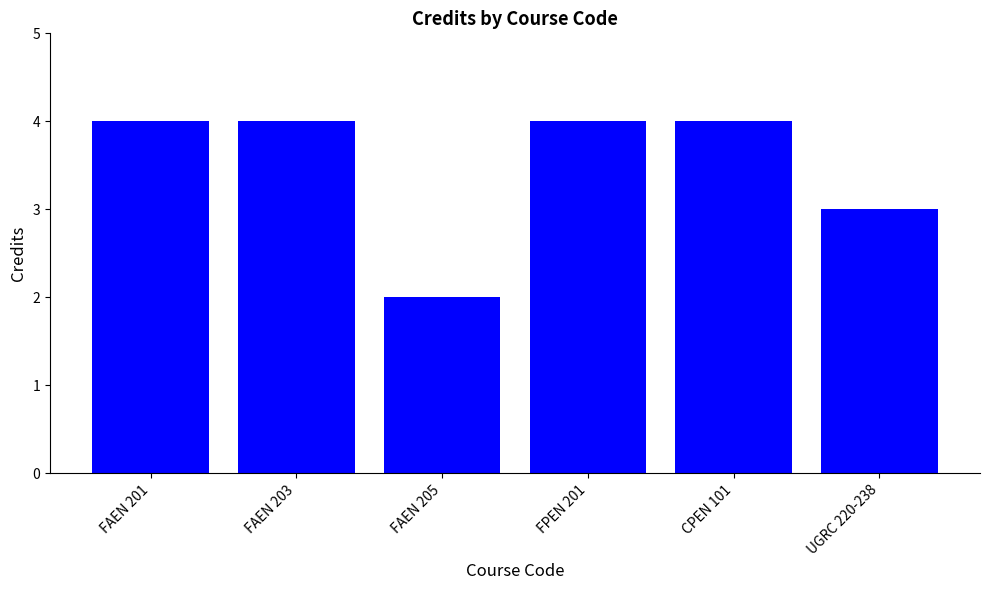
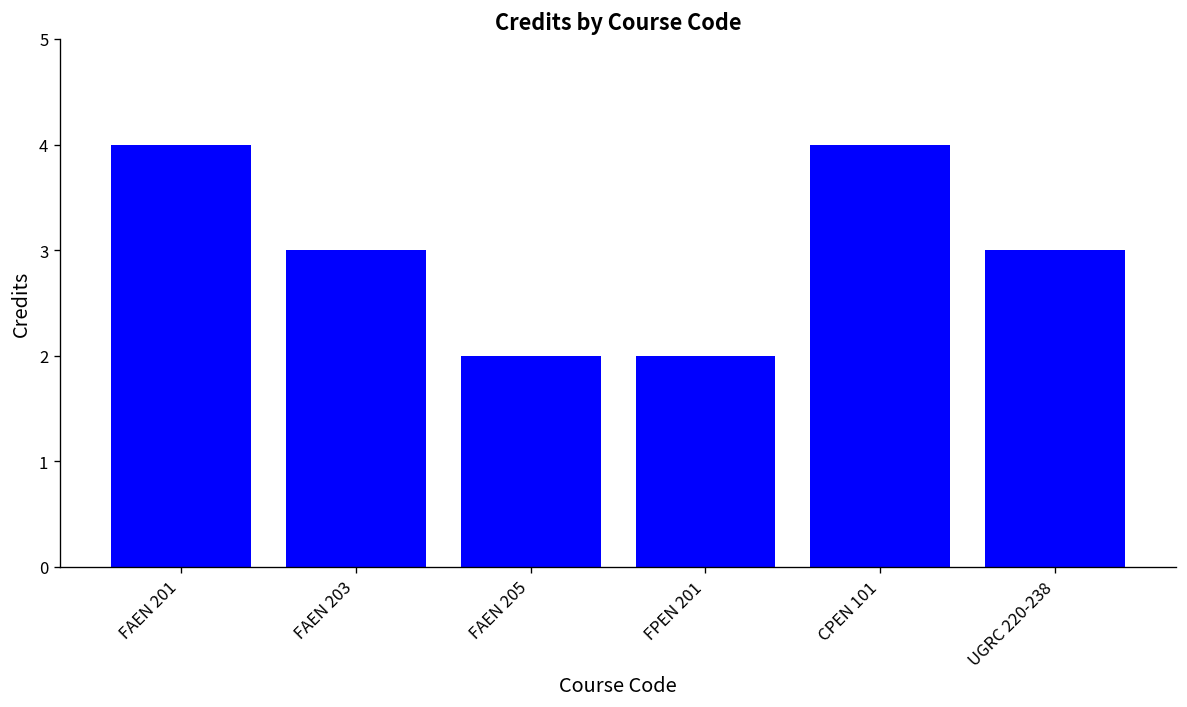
  {
    "FAEN 201": 4,
-   "FAEN 203": 4,
+   "FAEN 203": 3,
    "FAEN 205": 2,
-   "FPEN 201": 4,
+   "FPEN 201": 2,
    "CPEN 101": 4,
    "UGRC 220-238": 3
  }
